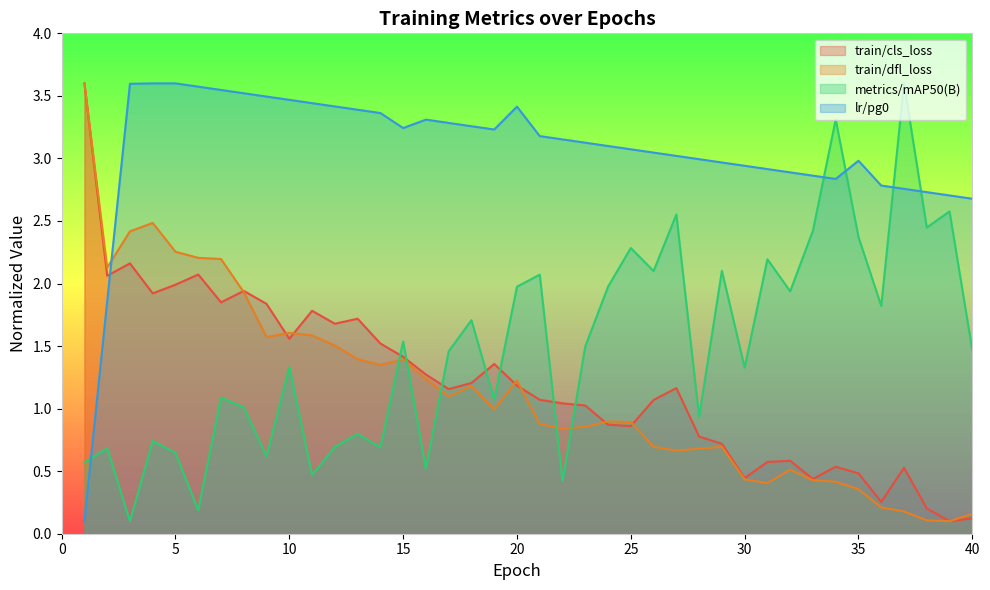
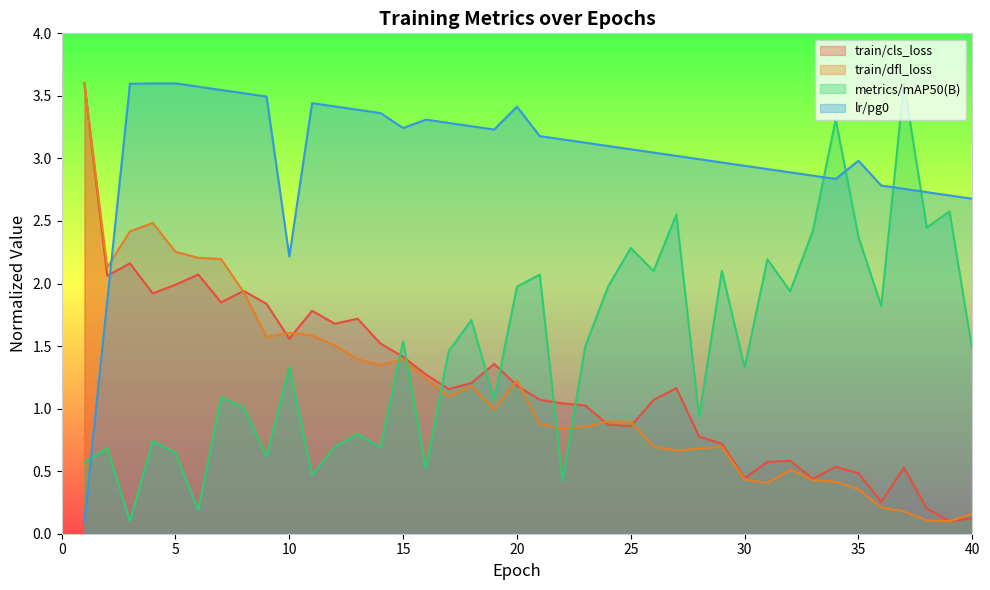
  {
    "metrics/mAP50(B)": {
      "5": 0.65,
      "10": 1.33,
      "15": 1.54,
      "20": 1.97,
      "25": 2.28,
      "30": 1.33,
      "35": 2.37,
      "40": 1.47
    },
    "lr/pg0": {
      "5": 3.60,
-     "10": 3.47,
+     "10": 2.22,
      "15": 3.24,
      "20": 3.41,
      "25": 3.07,
      "30": 2.94,
      "35": 2.98,
      "40": 2.68
    }
  }
